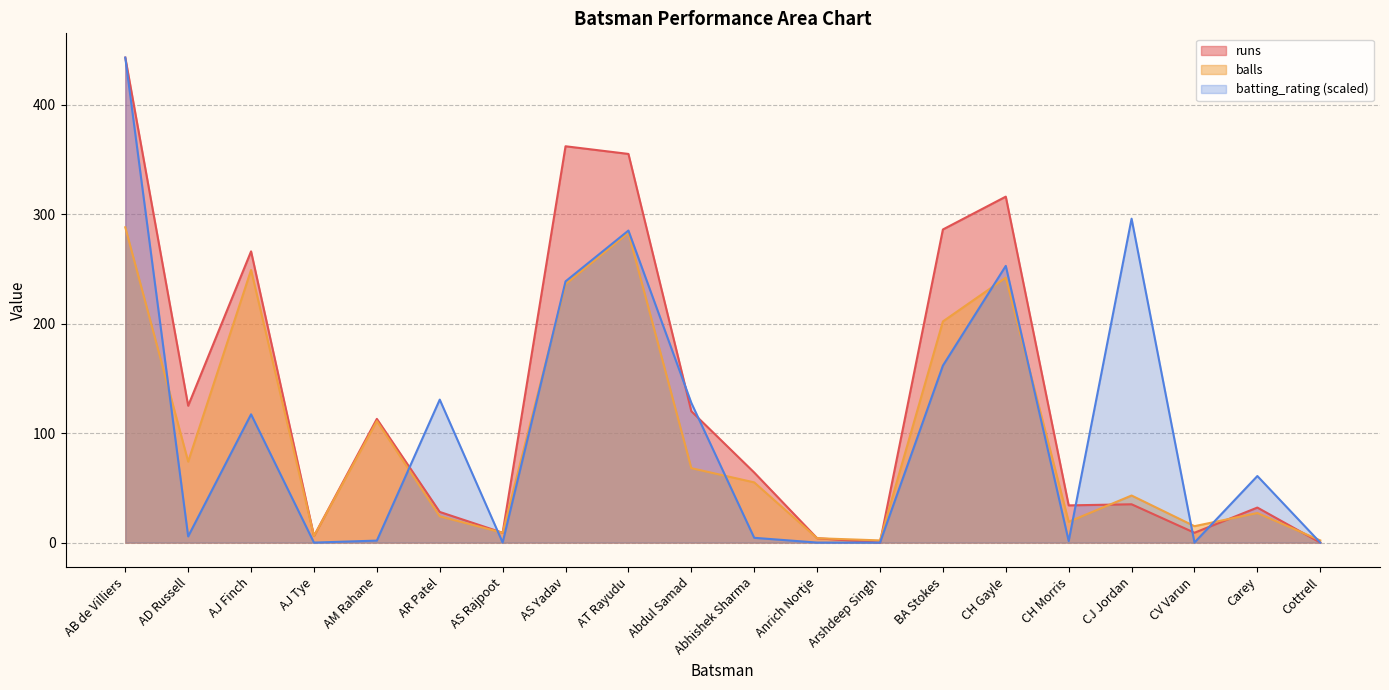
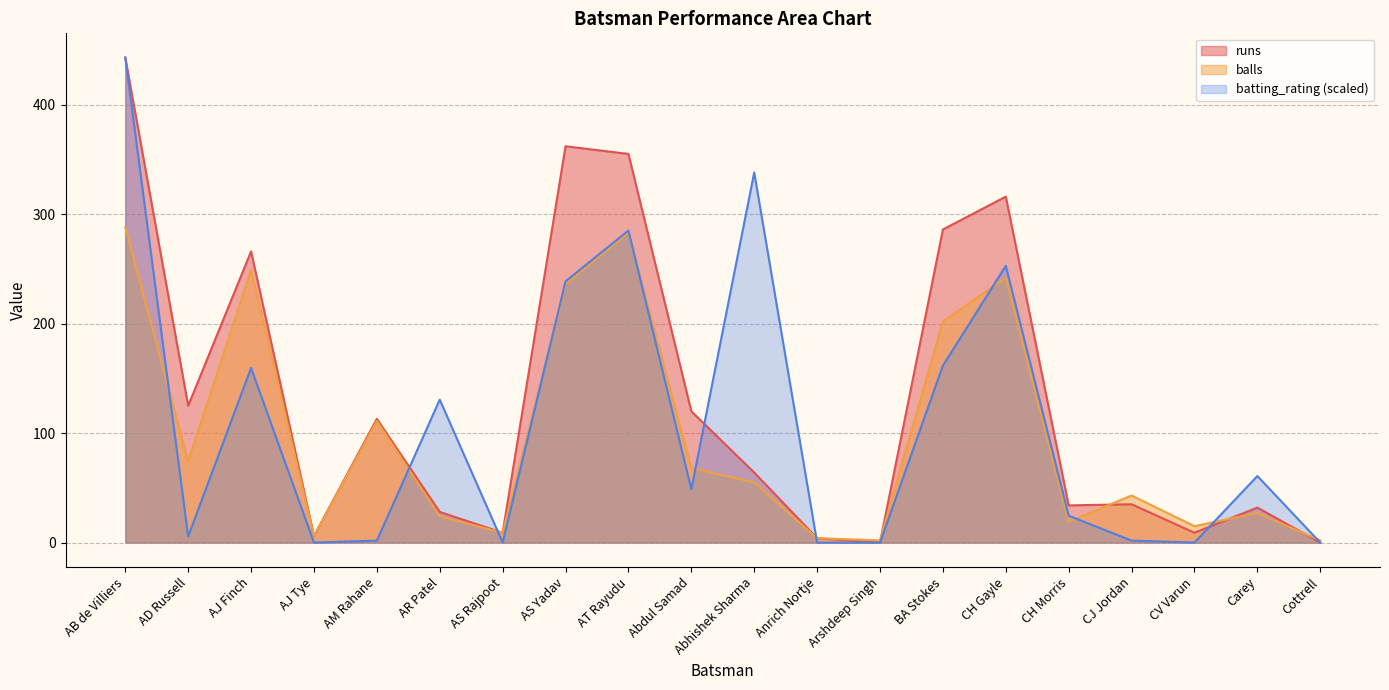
  {
    "batting_rating (scaled)": {
      "AD Russell": 6,
-     "AJ Finch": 117,
+     "AJ Finch": 159,
      "AJ Tye": 0,
      "AM Rahane": 2,
      "AR Patel": 131,
      "AS Rajpoot": 0,
      "AS Yadav": 239,
-     "Abdul Samad": 128,
-     "Abhishek Sharma": 4,
+     "Abdul Samad": 49,
+     "Abhishek Sharma": 338,
      "Anrich Nortje": 0,
      "BA Stokes": 162,
      "CH Gayle": 253,
-     "CH Morris": 1,
-     "CJ Jordan": 296,
+     "CH Morris": 25,
+     "CJ Jordan": 2,
      "CV Varun": 0,
      "Carey": 61
    }
  }
